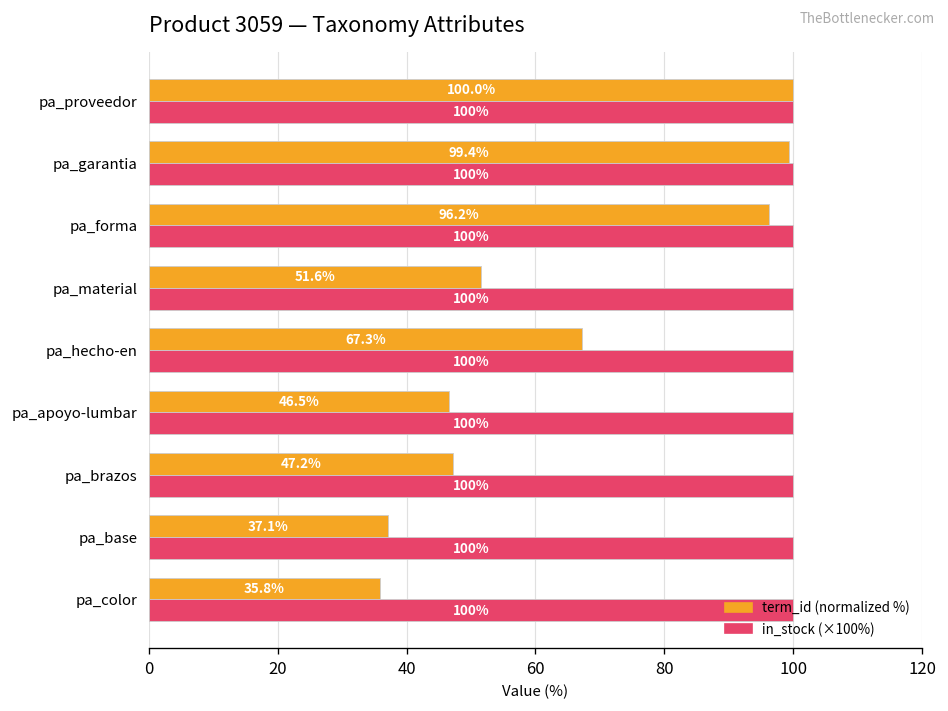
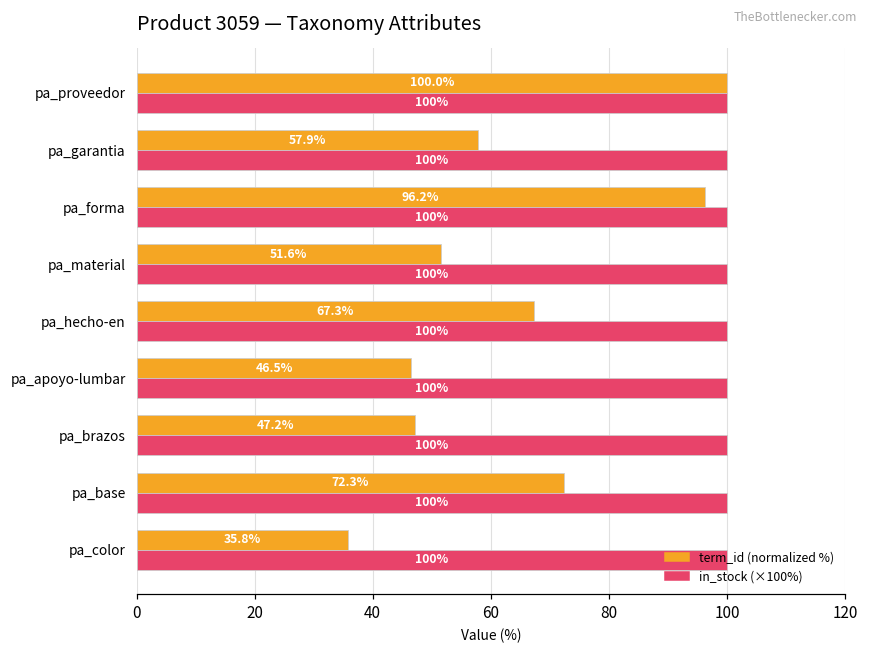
  {
    "term_id (normalized %)": {
      "pa_proveedor": "100.0%",
-     "pa_garantia": "99.4%",
+     "pa_garantia": "57.9%",
      "pa_forma": "96.2%",
      "pa_material": "51.6%",
      "pa_hecho-en": "67.3%",
      "pa_apoyo-lumbar": "46.5%",
      "pa_brazos": "47.2%",
-     "pa_base": "37.1%",
+     "pa_base": "72.3%",
      "pa_color": "35.8%"
    },
    "in_stock (×100%)": {
      "pa_proveedor": "100%",
      "pa_garantia": "100%",
      "pa_forma": "100%",
      "pa_material": "100%",
      "pa_hecho-en": "100%",
      "pa_apoyo-lumbar": "100%",
      "pa_brazos": "100%",
      "pa_base": "100%",
      "pa_color": "100%"
    }
  }
